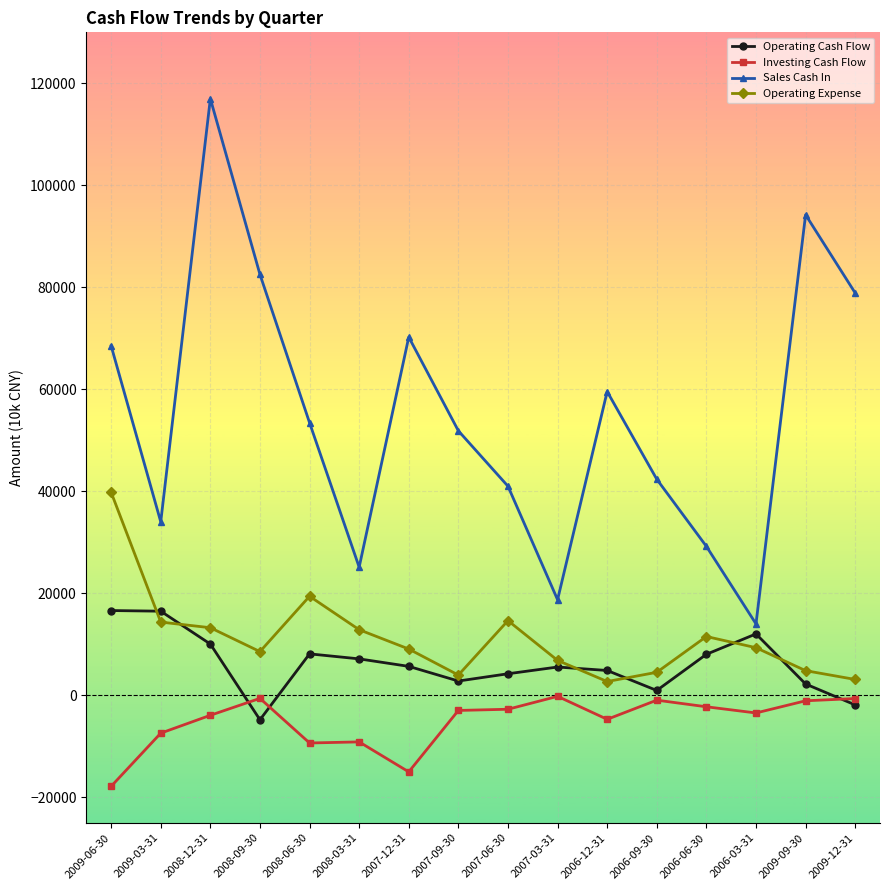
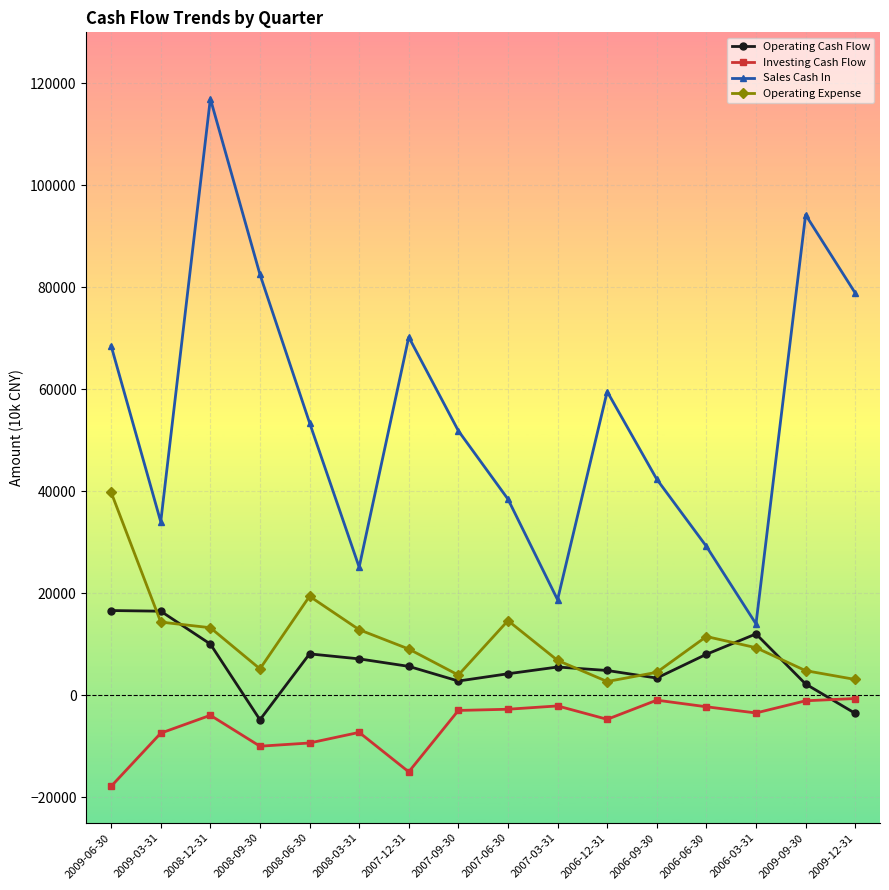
  {
    "Operating Cash Flow": {
      "2009-06-30": 17000,
      "2009-03-31": 16000,
      "2008-12-31": 10000,
      "2008-09-30": -5000,
      "2008-06-30": 8000,
      "2008-03-31": 7000,
      "2007-12-31": 6000,
      "2007-09-30": 3000,
      "2007-06-30": 4000,
      "2007-03-31": 6000,
      "2006-12-31": 5000,
-     "2006-09-30": 1000,
+     "2006-09-30": 3000,
      "2006-06-30": 8000,
      "2006-03-31": 12000,
      "2009-09-30": 2000,
-     "2009-12-31": -2000
+     "2009-12-31": -4000
    },
    "Investing Cash Flow": {
      "2009-06-30": -18000,
      "2009-03-31": -7000,
      "2008-12-31": -4000,
-     "2008-09-30": -1000,
+     "2008-09-30": -10000,
      "2008-06-30": -9000,
-     "2008-03-31": -9000,
+     "2008-03-31": -7000,
      "2007-12-31": -15000,
      "2007-09-30": -3000,
      "2007-06-30": -3000,
-     "2007-03-31": 0,
+     "2007-03-31": -2000,
      "2006-12-31": -5000,
      "2006-09-30": -1000,
      "2006-06-30": -2000,
      "2006-03-31": -3000,
      "2009-09-30": -1000,
      "2009-12-31": -1000
    },
    "Sales Cash In": {
      "2009-06-30": 69000,
      "2009-03-31": 34000,
      "2008-12-31": 117000,
      "2008-09-30": 83000,
      "2008-06-30": 53000,
      "2008-03-31": 25000,
      "2007-12-31": 70000,
      "2007-09-30": 52000,
-     "2007-06-30": 41000,
+     "2007-06-30": 38000,
      "2007-03-31": 19000,
      "2006-12-31": 60000,
      "2006-09-30": 42000,
      "2006-06-30": 29000,
      "2006-03-31": 14000,
      "2009-09-30": 94000,
      "2009-12-31": 79000
    },
    "Operating Expense": {
      "2009-06-30": 40000,
      "2009-03-31": 14000,
      "2008-12-31": 13000,
-     "2008-09-30": 9000,
+     "2008-09-30": 5000,
      "2008-06-30": 19000,
      "2008-03-31": 13000,
      "2007-12-31": 9000,
      "2007-09-30": 4000,
      "2007-06-30": 15000,
      "2007-03-31": 7000,
      "2006-12-31": 3000,
      "2006-09-30": 5000,
      "2006-06-30": 12000,
      "2006-03-31": 9000,
      "2009-09-30": 5000,
      "2009-12-31": 3000
    }
  }
